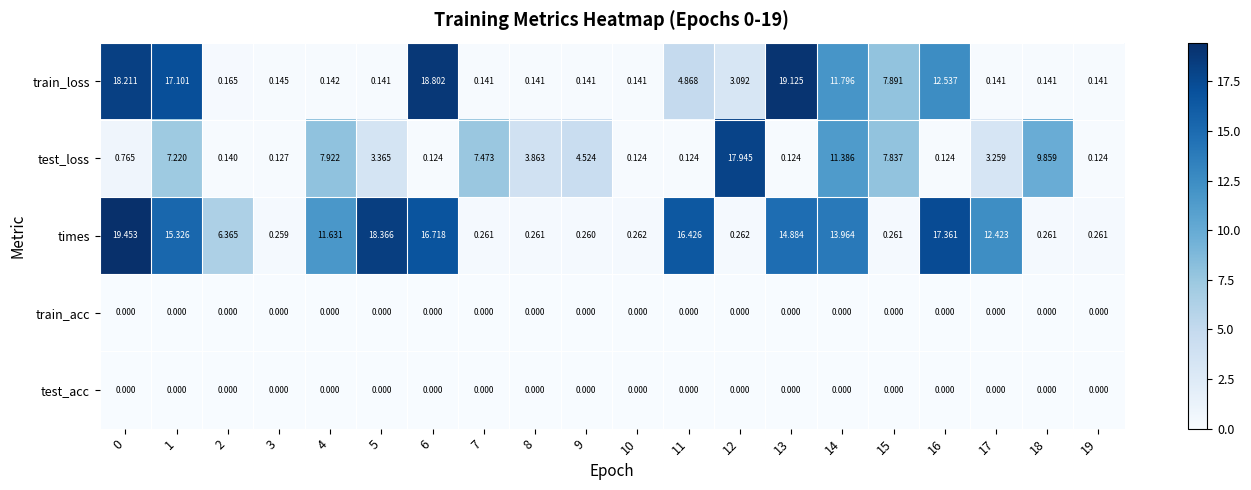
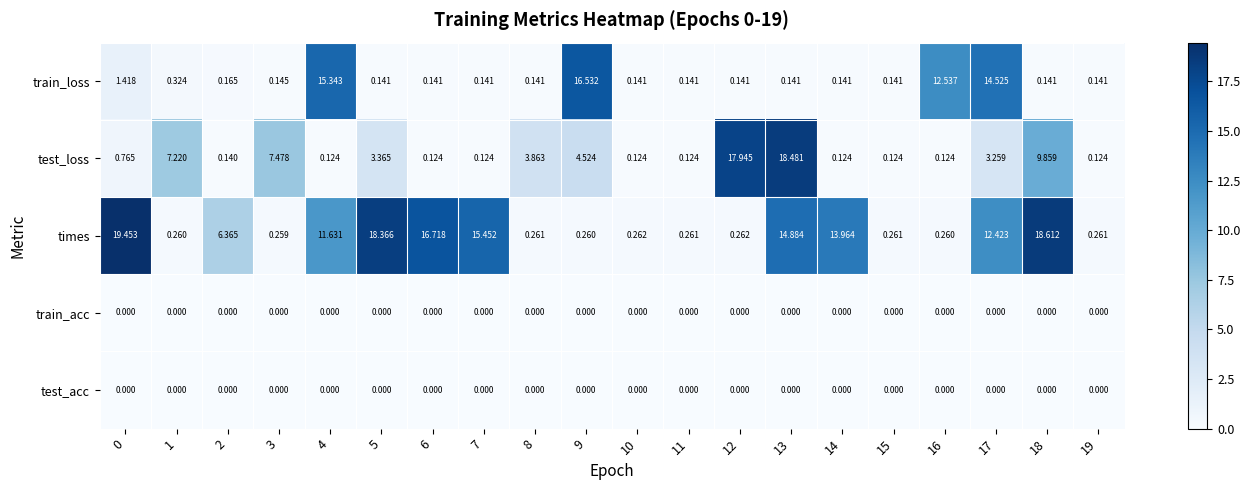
  {
    "train_loss": {
-     "0": 18.211,
-     "1": 17.101,
+     "0": 1.418,
+     "1": 0.324,
      "2": 0.165,
      "3": 0.145,
-     "4": 0.142,
+     "4": 15.343,
      "5": 0.141,
-     "6": 18.802,
+     "6": 0.141,
      "7": 0.141,
      "8": 0.141,
-     "9": 0.141,
+     "9": 16.532,
      "10": 0.141,
-     "11": 4.868,
-     "12": 3.092,
-     "13": 19.125,
-     "14": 11.796,
-     "15": 7.891,
+     "11": 0.141,
+     "12": 0.141,
+     "13": 0.141,
+     "14": 0.141,
+     "15": 0.141,
      "16": 12.537,
-     "17": 0.141,
+     "17": 14.525,
      "18": 0.141,
      "19": 0.141
    },
    "test_loss": {
      "0": 0.765,
      "1": 7.220,
      "2": 0.140,
-     "3": 0.127,
-     "4": 7.922,
+     "3": 7.478,
+     "4": 0.124,
      "5": 3.365,
      "6": 0.124,
-     "7": 7.473,
+     "7": 0.124,
      "8": 3.863,
      "9": 4.524,
      "10": 0.124,
      "11": 0.124,
      "12": 17.945,
-     "13": 0.124,
-     "14": 11.386,
-     "15": 7.837,
+     "13": 18.481,
+     "14": 0.124,
+     "15": 0.124,
      "16": 0.124,
      "17": 3.259,
      "18": 9.859,
      "19": 0.124
    },
    "times": {
      "0": 19.453,
-     "1": 15.326,
+     "1": 0.260,
      "2": 6.365,
      "3": 0.259,
      "4": 11.631,
      "5": 18.366,
      "6": 16.718,
-     "7": 0.261,
+     "7": 15.452,
      "8": 0.261,
      "9": 0.260,
      "10": 0.262,
-     "11": 16.426,
+     "11": 0.261,
      "12": 0.262,
      "13": 14.884,
      "14": 13.964,
      "15": 0.261,
-     "16": 17.361,
+     "16": 0.260,
      "17": 12.423,
-     "18": 0.261,
+     "18": 18.612,
      "19": 0.261
    },
    "train_acc": {
      "0": 0.000,
      "1": 0.000,
      "2": 0.000,
      "3": 0.000,
      "4": 0.000,
      "5": 0.000,
      "6": 0.000,
      "7": 0.000,
      "8": 0.000,
      "9": 0.000,
      "10": 0.000,
      "11": 0.000,
      "12": 0.000,
      "13": 0.000,
      "14": 0.000,
      "15": 0.000,
      "16": 0.000,
      "17": 0.000,
      "18": 0.000,
      "19": 0.000
    },
    "test_acc": {
      "0": 0.000,
      "1": 0.000,
      "2": 0.000,
      "3": 0.000,
      "4": 0.000,
      "5": 0.000,
      "6": 0.000,
      "7": 0.000,
      "8": 0.000,
      "9": 0.000,
      "10": 0.000,
      "11": 0.000,
      "12": 0.000,
      "13": 0.000,
      "14": 0.000,
      "15": 0.000,
      "16": 0.000,
      "17": 0.000,
      "18": 0.000,
      "19": 0.000
    }
  }
